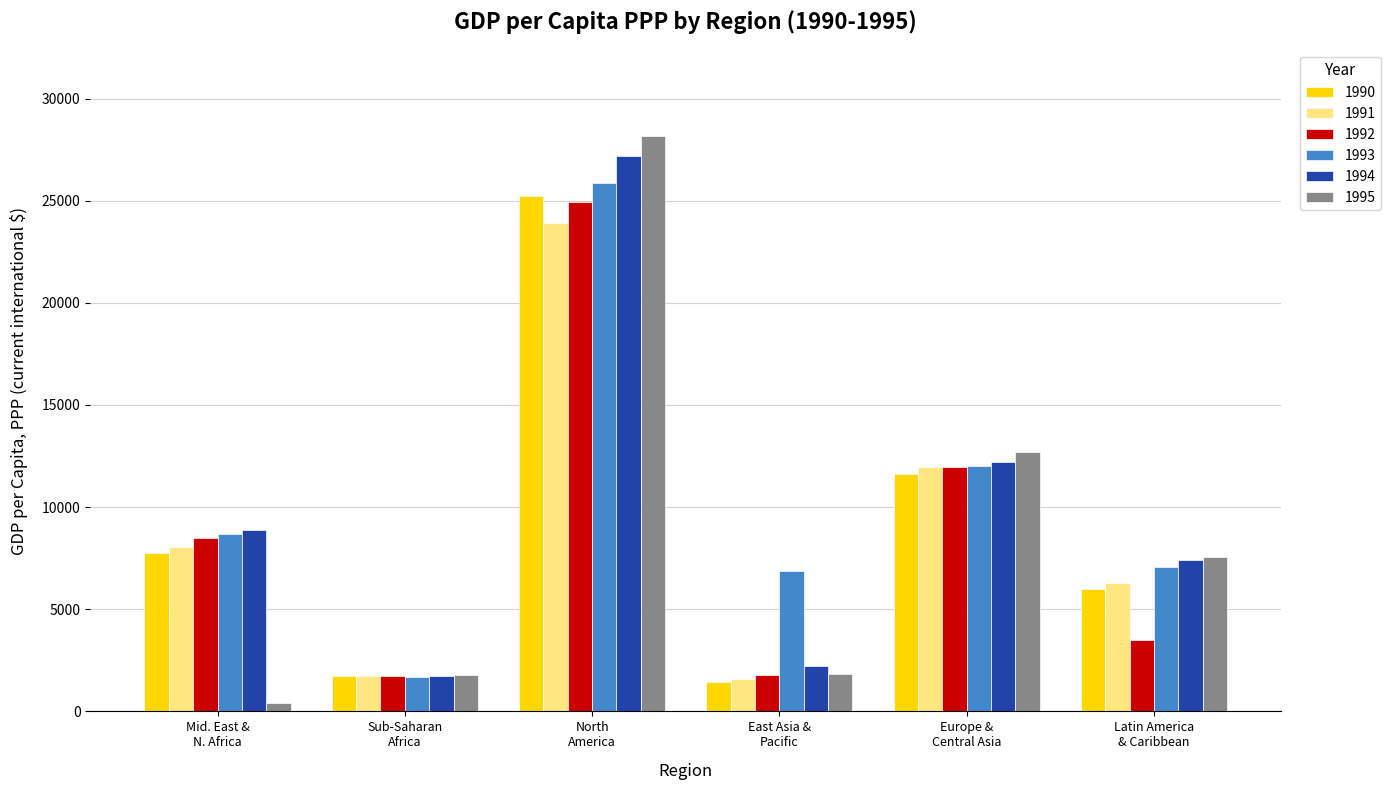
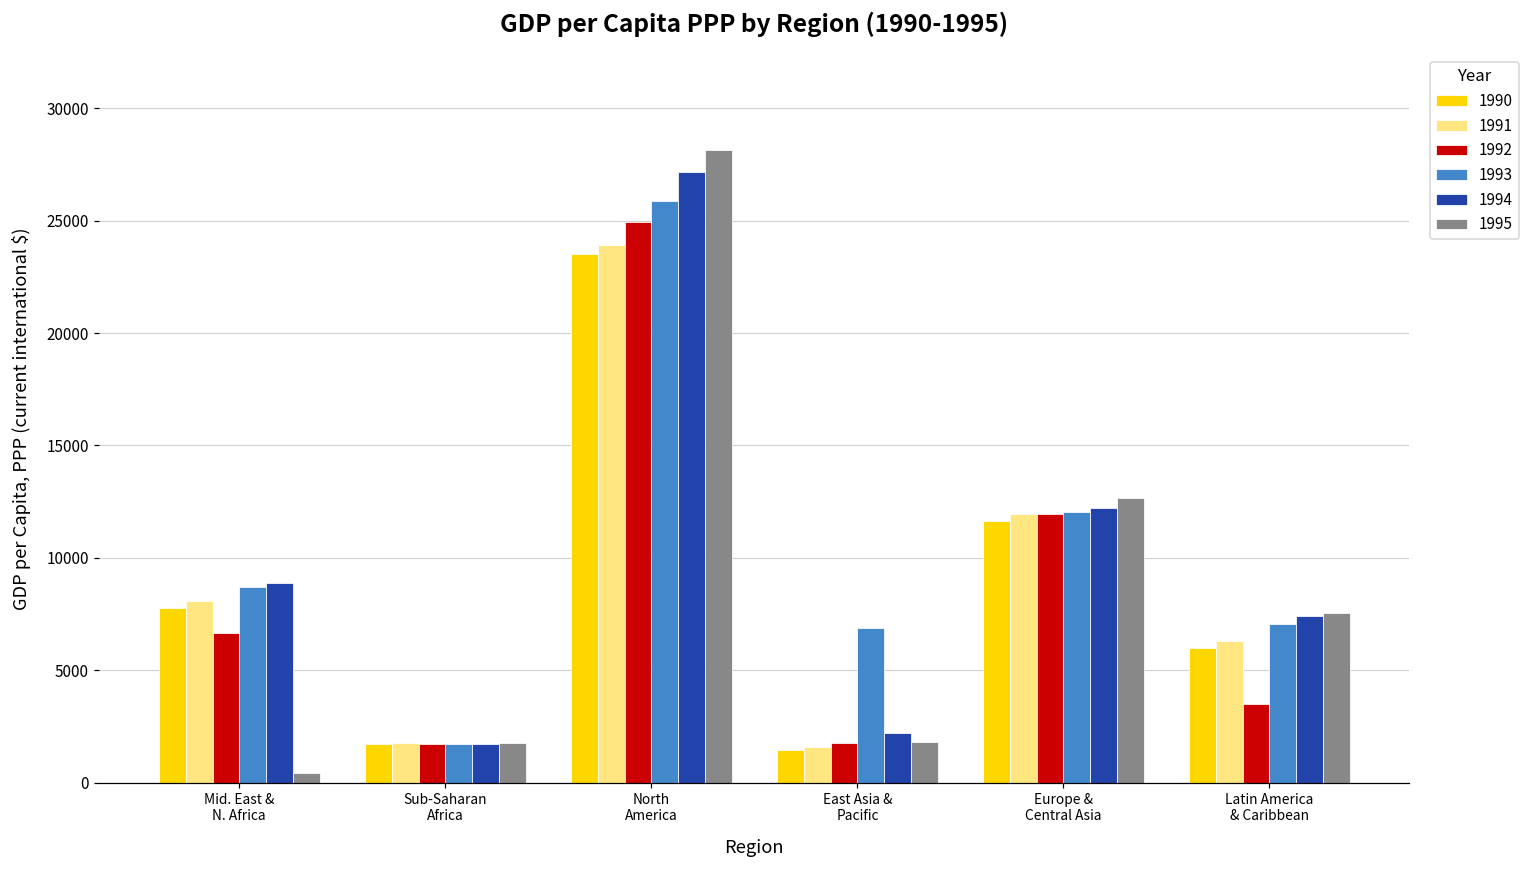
  {
    "1990": {
      "Mid. East & N. Africa": 7700,
      "Sub-Saharan Africa": 1700,
-     "North America": 25200,
+     "North America": 23500,
      "East Asia & Pacific": 1500,
      "Europe & Central Asia": 11600,
      "Latin America & Caribbean": 6000
    },
    "1991": {
      "Mid. East & N. Africa": 8100,
      "Sub-Saharan Africa": 1700,
      "North America": 23900,
      "East Asia & Pacific": 1600,
      "Europe & Central Asia": 12000,
      "Latin America & Caribbean": 6300
    },
    "1992": {
-     "Mid. East & N. Africa": 8500,
+     "Mid. East & N. Africa": 6700,
      "Sub-Saharan Africa": 1700,
      "North America": 24900,
      "East Asia & Pacific": 1800,
      "Europe & Central Asia": 12000,
      "Latin America & Caribbean": 3500
    },
    "1993": {
      "Mid. East & N. Africa": 8700,
      "Sub-Saharan Africa": 1700,
      "North America": 25900,
      "East Asia & Pacific": 6900,
      "Europe & Central Asia": 12000,
      "Latin America & Caribbean": 7100
    },
    "1994": {
      "Mid. East & N. Africa": 8900,
      "Sub-Saharan Africa": 1700,
      "North America": 27200,
      "East Asia & Pacific": 2200,
      "Europe & Central Asia": 12200,
      "Latin America & Caribbean": 7400
    },
    "1995": {
      "Mid. East & N. Africa": 400,
      "Sub-Saharan Africa": 1800,
      "North America": 28200,
      "East Asia & Pacific": 1800,
      "Europe & Central Asia": 12700,
      "Latin America & Caribbean": 7600
    }
  }
